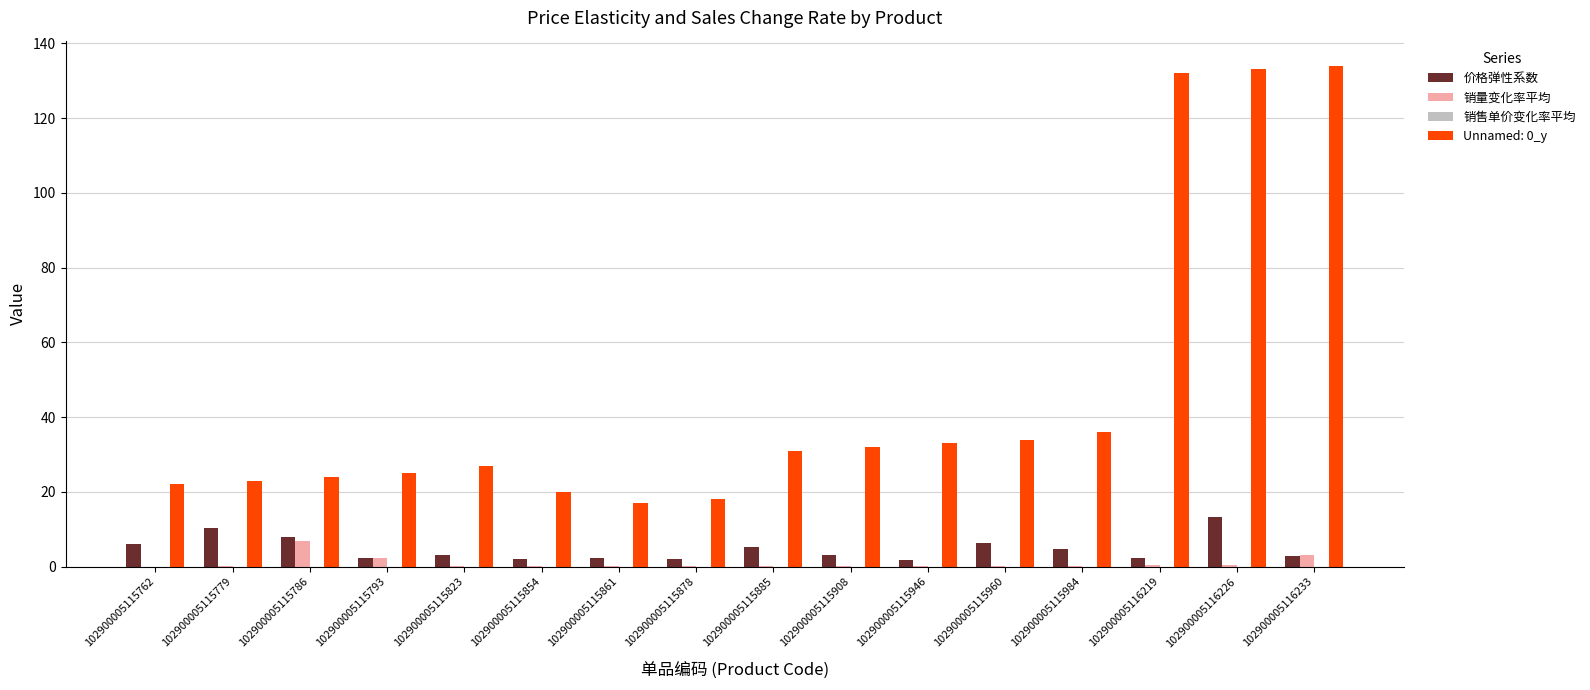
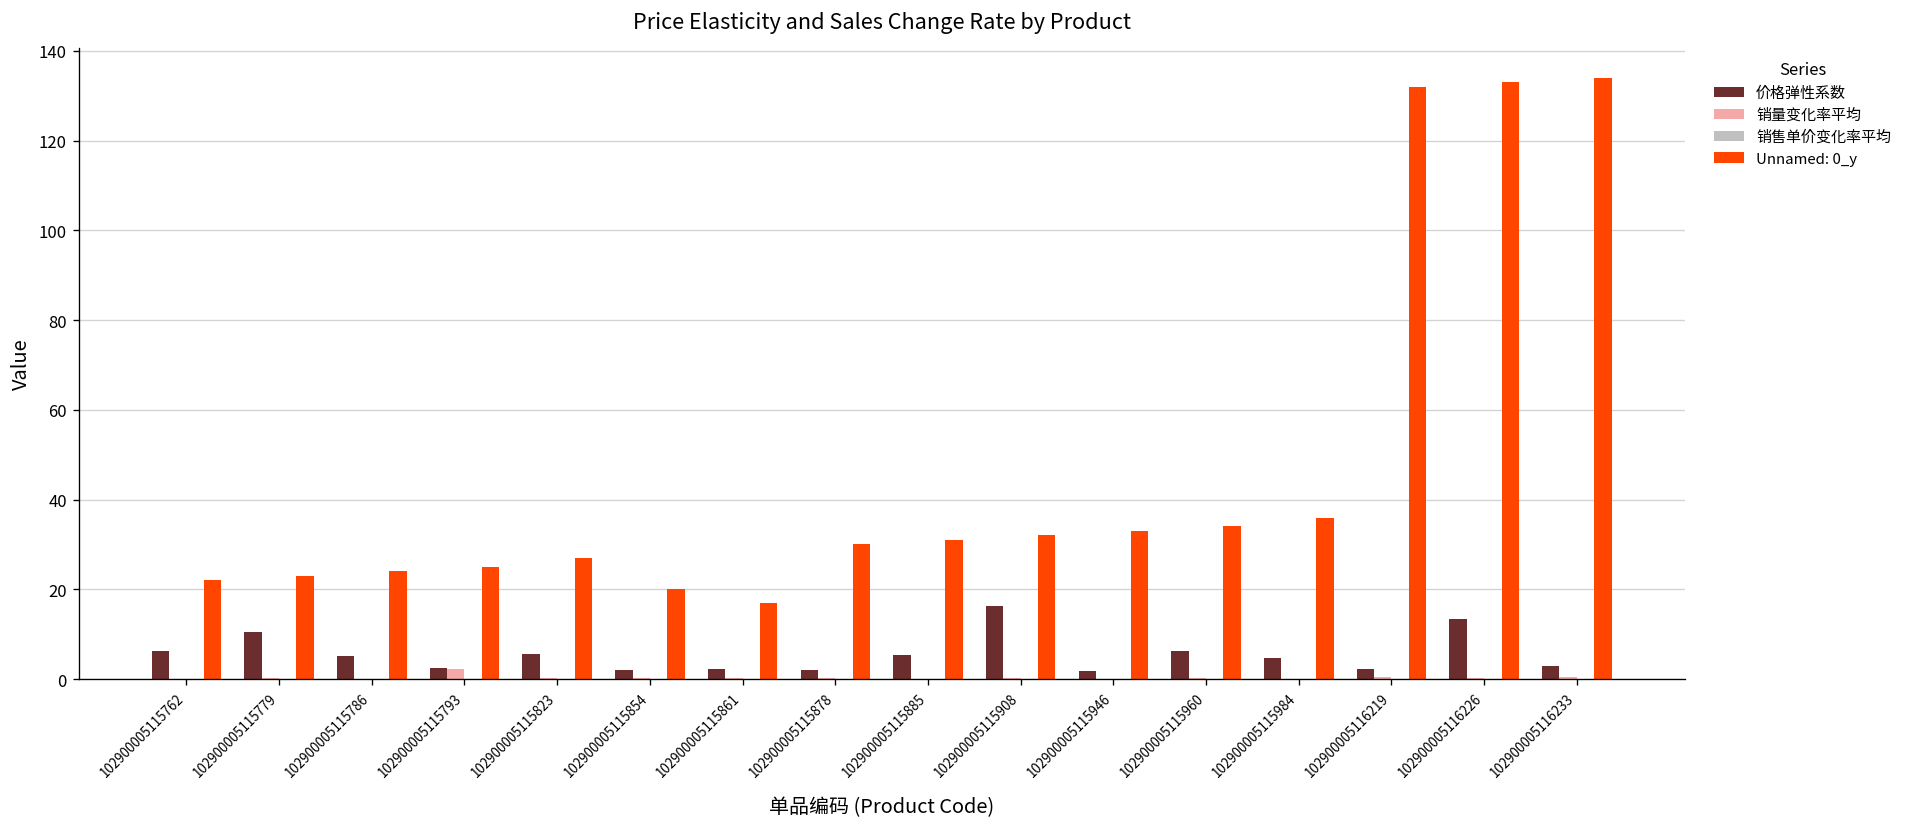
  {
    "价格弹性系数": {
      "102900005115762": 6,
      "102900005115779": 10,
-     "102900005115786": 8,
+     "102900005115786": 5,
      "102900005115793": 2,
-     "102900005115823": 3,
+     "102900005115823": 6,
      "102900005115854": 2,
      "102900005115861": 2,
      "102900005115878": 2,
      "102900005115885": 5,
-     "102900005115908": 3,
+     "102900005115908": 16,
      "102900005115946": 2,
      "102900005115960": 6,
      "102900005115984": 5,
      "102900005116219": 2,
      "102900005116226": 13,
      "102900005116233": 3
    },
    "销量变化率平均": {
-     "102900005115786": 7,
+     "102900005115786": 0,
      "102900005115793": 2,
-     "102900005116233": 3
+     "102900005116233": 0
    },
    "Unnamed: 0_y": {
      "102900005115762": 22,
      "102900005115779": 23,
      "102900005115786": 24,
      "102900005115793": 25,
      "102900005115823": 27,
      "102900005115854": 20,
      "102900005115861": 17,
-     "102900005115878": 18,
+     "102900005115878": 30,
      "102900005115885": 31,
      "102900005115908": 32,
      "102900005115946": 33,
      "102900005115960": 34,
      "102900005115984": 36,
      "102900005116219": 132,
      "102900005116226": 133,
      "102900005116233": 134
    }
  }
